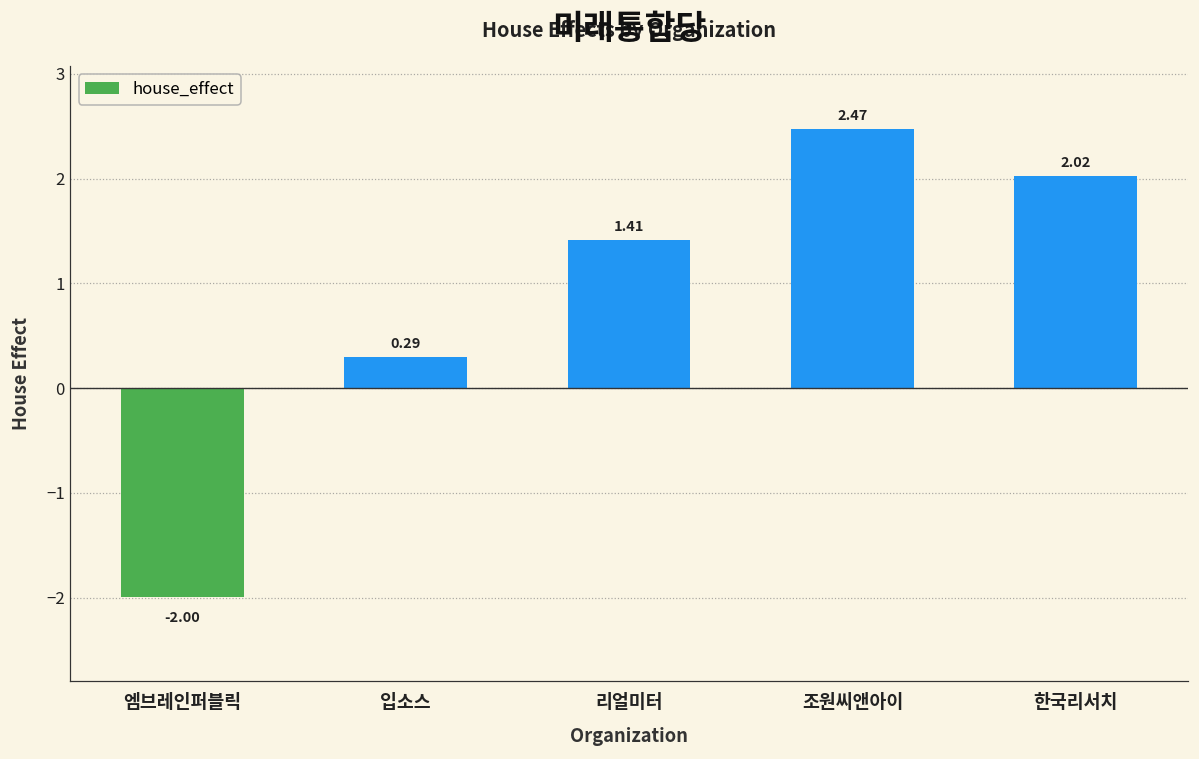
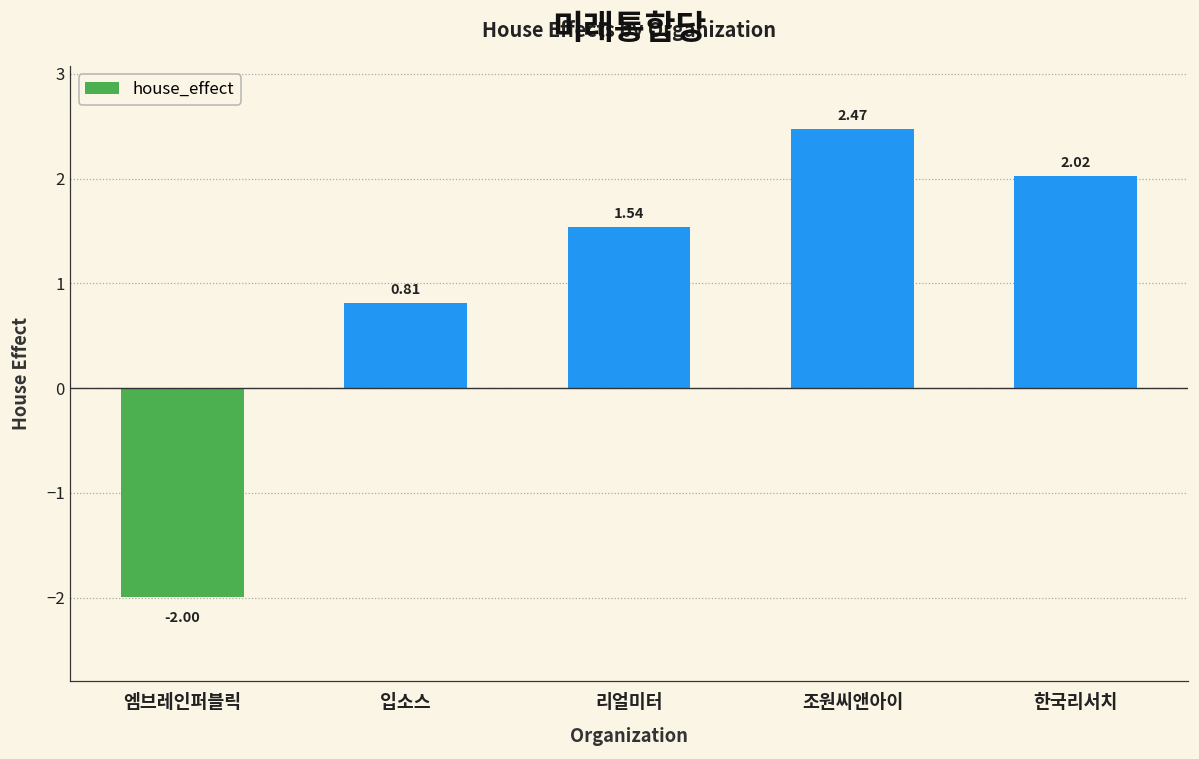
  {
    "엠브레인퍼블릭": -2.00,
-   "입소스": 0.29,
-   "리얼미터": 1.41,
+   "입소스": 0.81,
+   "리얼미터": 1.54,
    "조원씨앤아이": 2.47,
    "한국리서치": 2.02
  }
